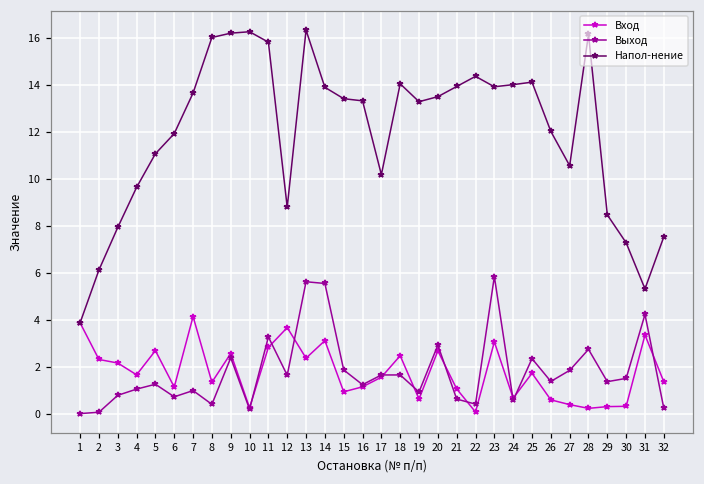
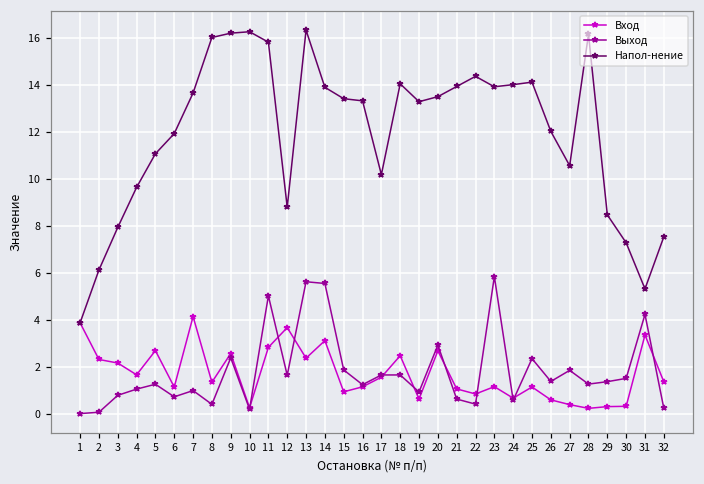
  {
    "Вход": {
      "2": 2.3,
      "3": 2.2,
      "4": 1.7,
      "5": 2.7,
      "6": 1.1,
      "7": 4.1,
      "8": 1.3,
      "9": 2.6,
      "11": 2.8,
      "12": 3.7,
      "13": 2.4,
      "14": 3.1,
      "15": 0.9,
      "18": 2.5,
      "19": 0.6,
      "20": 2.7,
      "21": 1.1,
-     "22": 0.1,
-     "23": 3.1,
-     "25": 1.7,
+     "22": 0.8,
+     "23": 1.1,
+     "25": 1.1,
      "26": 0.6,
      "27": 0.4,
      "28": 0.2,
      "29": 0.3,
      "30": 0.3,
      "31": 3.3,
      "32": 1.4
    },
    "Выход": {
      "1": 0.0,
      "2": 0.1,
      "3": 0.8,
      "4": 1.0,
      "5": 1.2,
      "6": 0.7,
      "7": 1.0,
      "8": 0.4,
      "9": 2.4,
-     "11": 3.3,
+     "11": 5.0,
      "12": 1.6,
      "13": 5.6,
      "14": 5.5,
      "15": 1.9,
      "18": 1.6,
      "19": 0.9,
      "20": 2.9,
      "21": 0.6,
      "22": 0.4,
      "23": 5.8,
      "25": 2.3,
      "26": 1.4,
      "27": 1.8,
-     "28": 2.7,
+     "28": 1.3,
      "29": 1.4,
      "30": 1.5,
      "31": 4.2,
      "32": 0.2
    },
    "Напол-нение": {
      "2": 6.1,
      "3": 7.9,
      "4": 9.6,
      "5": 11.1,
      "6": 11.9,
      "7": 13.6,
      "8": 16.0,
      "9": 16.2,
      "10": 16.3,
      "11": 15.8,
      "12": 8.8,
      "13": 16.3,
      "14": 13.9,
      "15": 13.4,
      "16": 13.3,
      "17": 10.2,
      "18": 14.0,
      "19": 13.3,
      "20": 13.5,
      "21": 13.9,
      "22": 14.4,
      "23": 13.9,
      "24": 14.0,
      "25": 14.1,
      "26": 12.0,
      "27": 10.6,
      "29": 8.5,
      "30": 7.3,
      "31": 5.3,
      "32": 7.5
    }
  }
